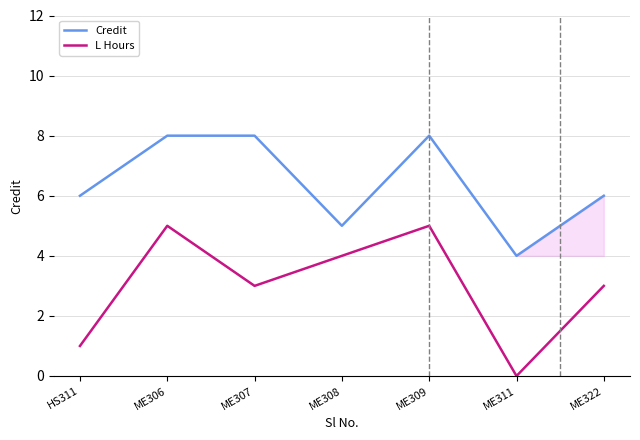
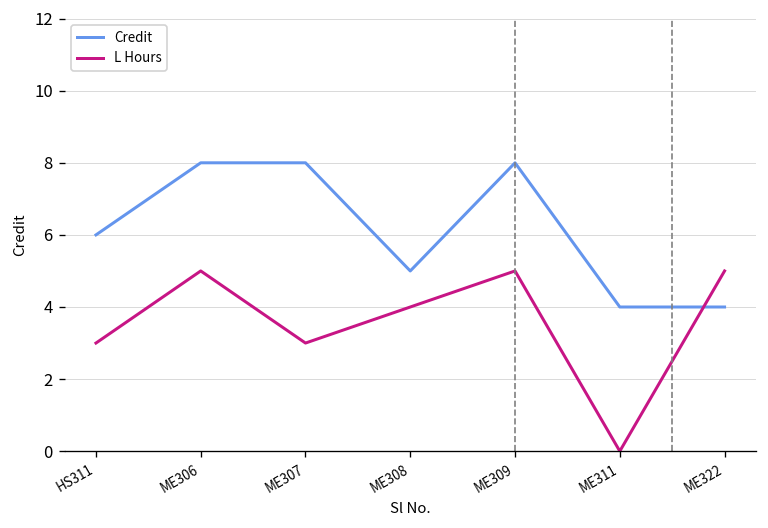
  {
    "Credit": {
      "HS311": 6,
      "ME306": 8,
      "ME307": 8,
      "ME308": 5,
      "ME309": 8,
-     "ME322": 6
+     "ME322": 4
    },
    "L Hours": {
-     "HS311": 1,
+     "HS311": 3,
      "ME306": 5,
      "ME307": 3,
      "ME308": 4,
      "ME309": 5,
      "ME311": 0,
-     "ME322": 3
+     "ME322": 5
    }
  }
